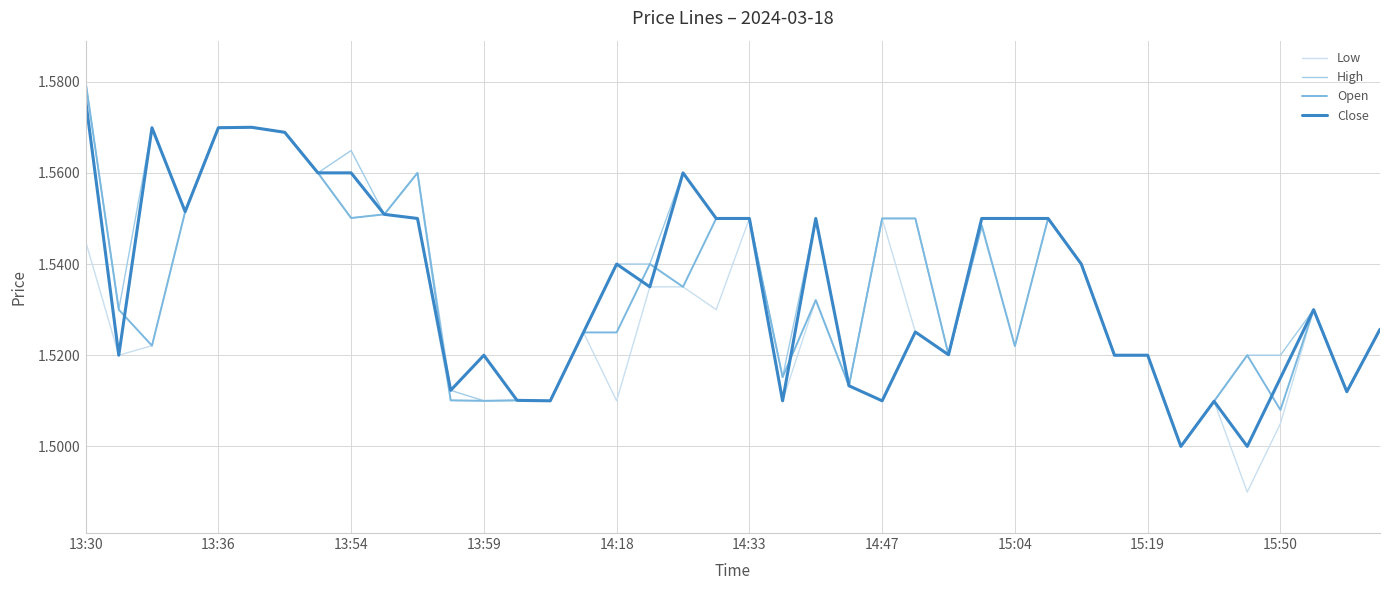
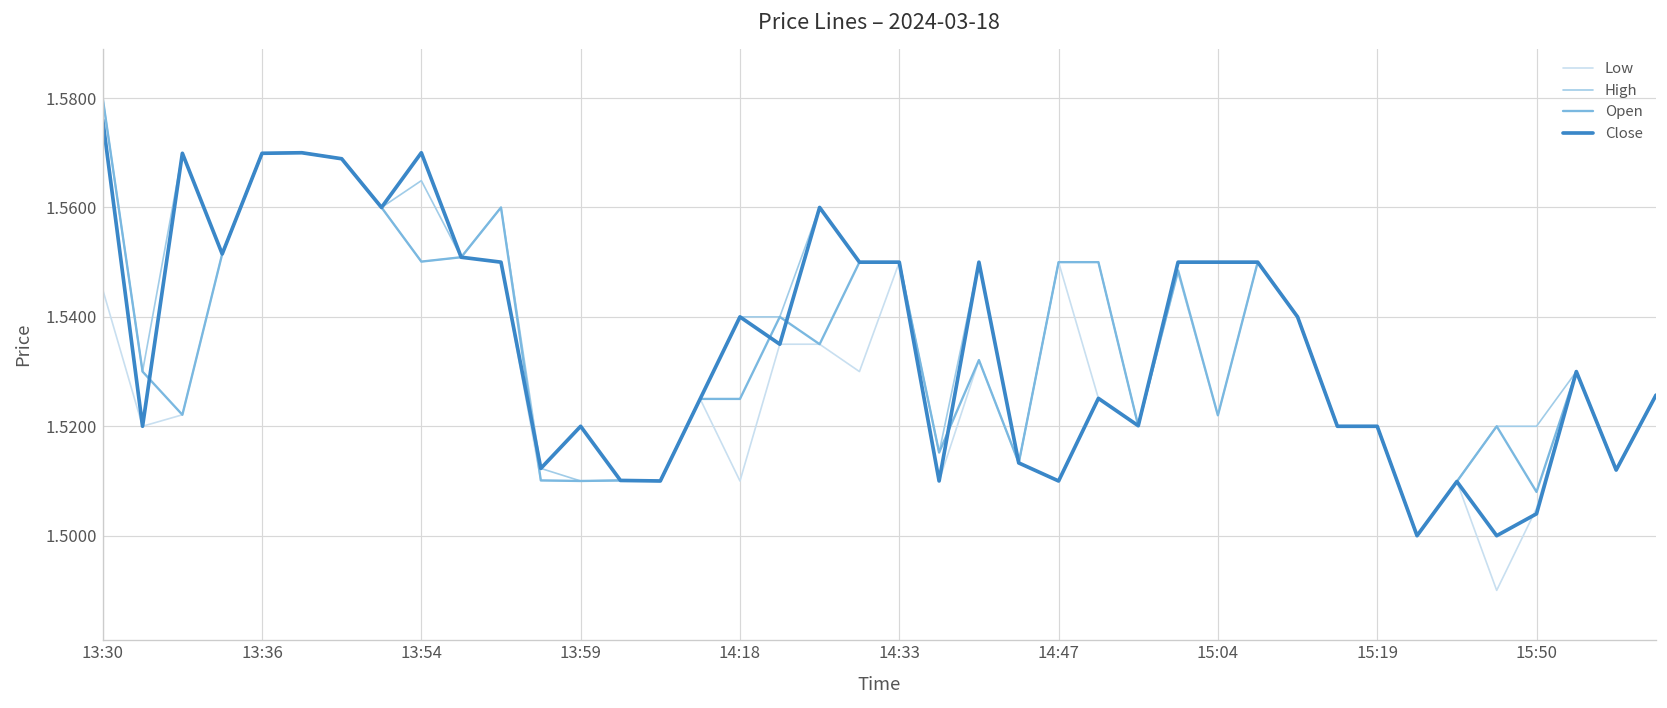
  {
    "Close": {
      "13:30": 1.576,
-     "13:54": 1.56,
+     "13:54": 1.57,
      "13:59": 1.520,
      "14:47": 1.510,
-     "15:50": 1.515
+     "15:50": 1.504
    }
  }
